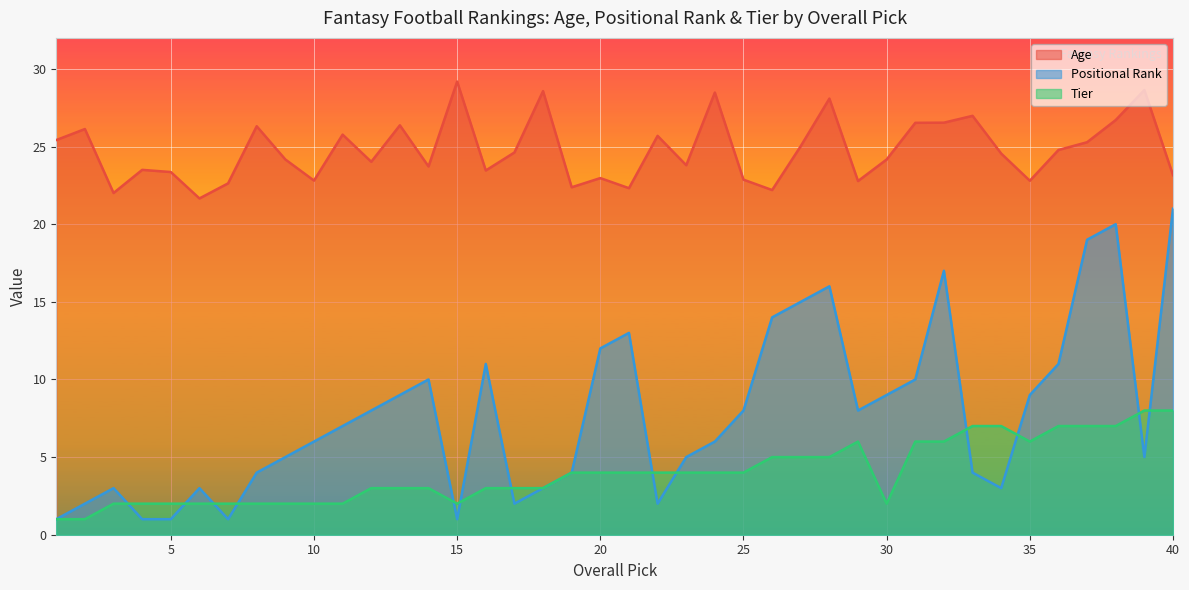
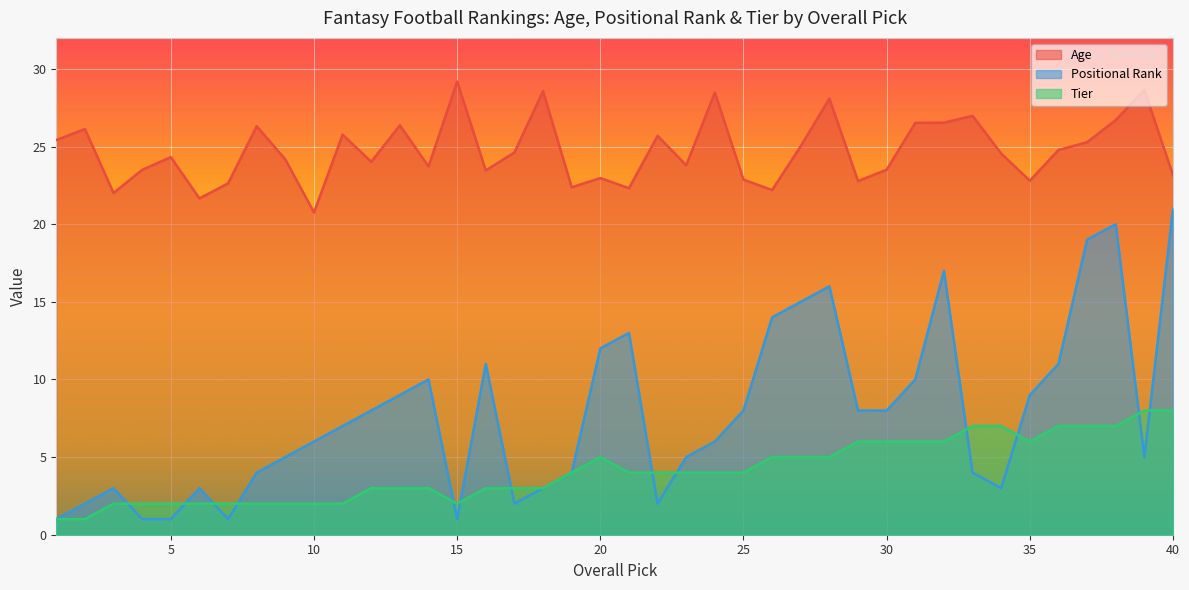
  {
    "Age": {
-     "5": 23.4,
-     "10": 22.8,
+     "5": 24.3,
+     "10": 20.8,
      "15": 29.2,
      "20": 23.0,
      "25": 22.9,
-     "30": 24.2,
+     "30": 23.5,
      "35": 22.8,
      "40": 23.2
    },
    "Positional Rank": {
      "5": 1,
      "10": 6,
      "15": 1,
      "20": 12,
      "25": 8,
-     "30": 9,
+     "30": 8,
      "35": 9,
      "40": 21
    },
    "Tier": {
      "5": 2,
      "10": 2,
      "15": 2,
-     "20": 4,
+     "20": 5,
      "25": 4,
-     "30": 2,
+     "30": 6,
      "35": 6,
      "40": 8
    }
  }
